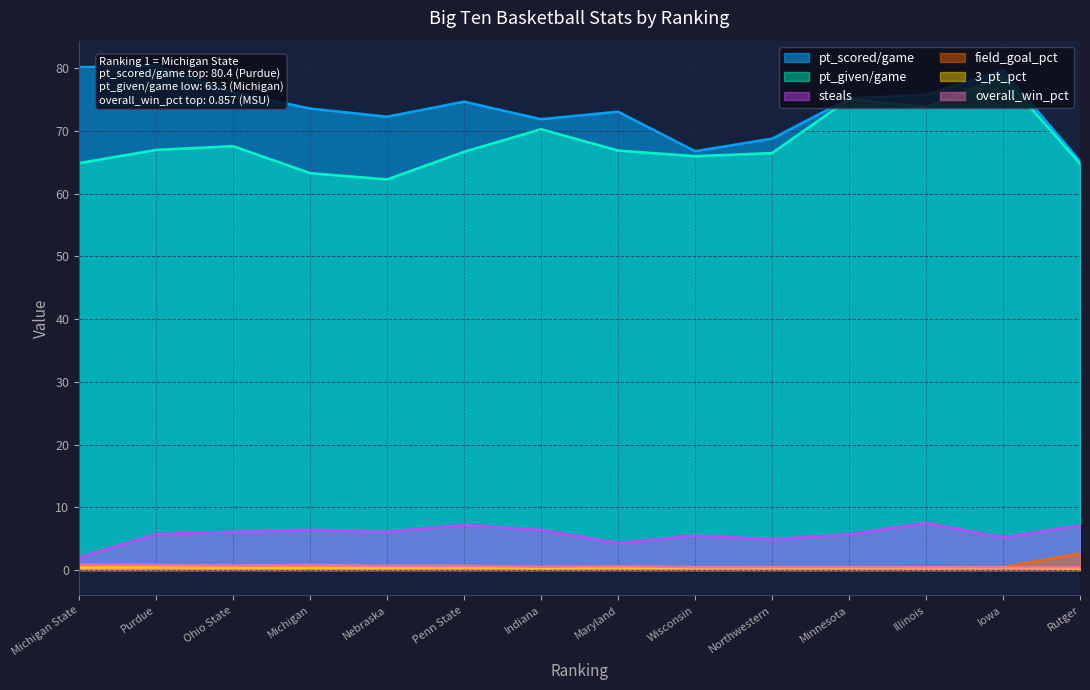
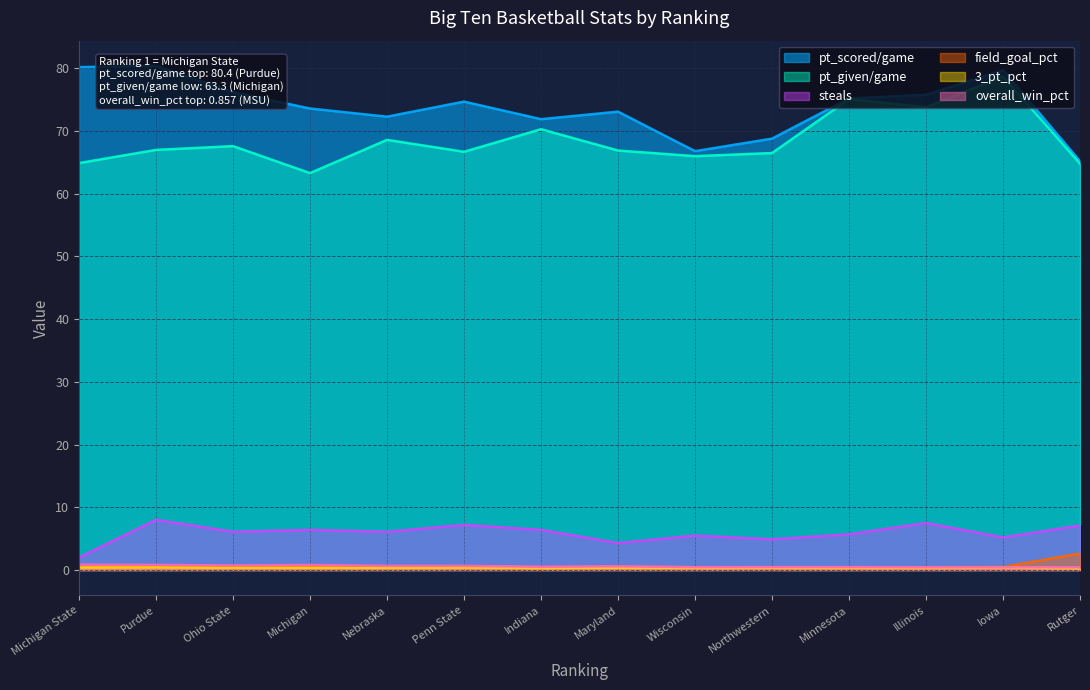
  {
    "pt_scored/game": {
      "Michigan State": 80,
      "Michigan": 74,
      "Nebraska": 72,
      "Penn State": 75,
      "Indiana": 72,
      "Maryland": 73,
      "Wisconsin": 67,
      "Northwestern": 69
    },
    "pt_given/game": {
      "Michigan State": 65,
      "Purdue": 67,
      "Ohio State": 68,
      "Michigan": 63,
-     "Nebraska": 62,
+     "Nebraska": 69,
      "Penn State": 67,
      "Indiana": 70,
      "Maryland": 67,
      "Wisconsin": 66,
      "Northwestern": 67
    },
    "steals": {
      "Michigan State": 2,
-     "Purdue": 6,
+     "Purdue": 8,
      "Ohio State": 6,
      "Michigan": 6,
      "Nebraska": 6,
      "Penn State": 7,
      "Indiana": 6,
      "Maryland": 4,
      "Wisconsin": 6,
      "Northwestern": 5,
      "Minnesota": 6,
      "Illinois": 8,
      "Iowa": 5,
      "Rutger": 7
    },
    "field_goal_pct": {
      "Rutger": 3
    }
  }
